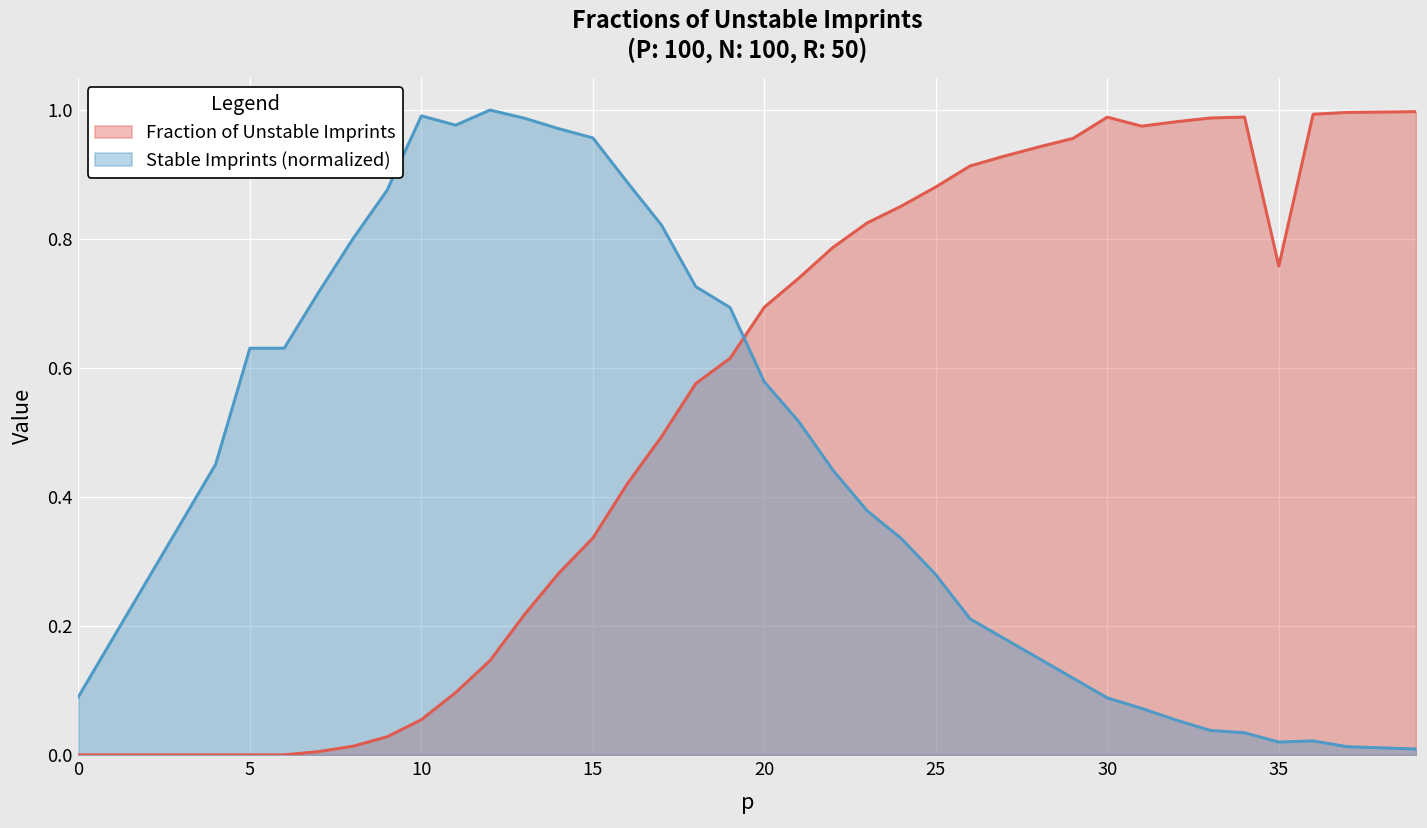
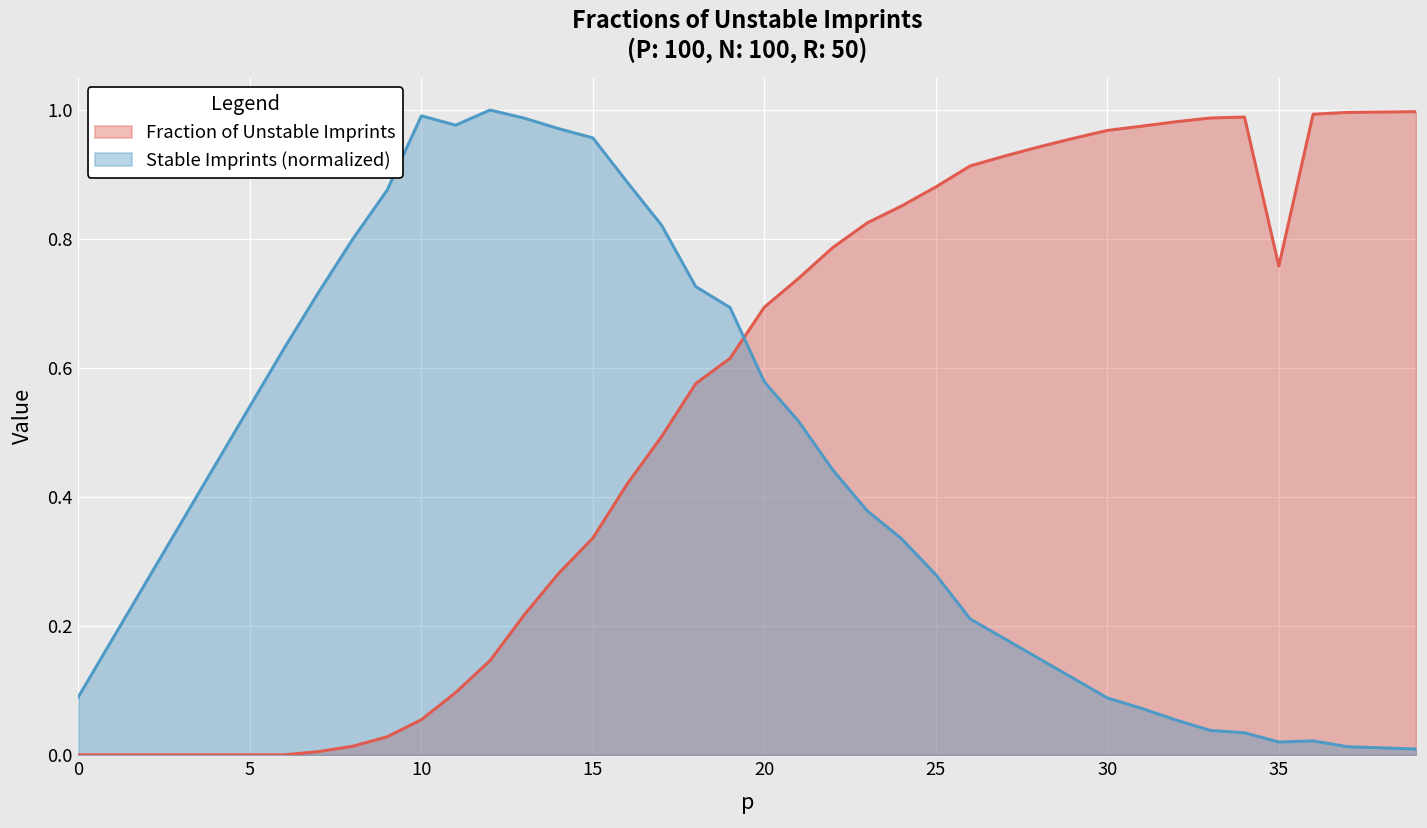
  {
    "Fraction of Unstable Imprints": {
      "0": 0.00,
      "5": 0.00,
      "10": 0.05,
      "15": 0.34,
      "20": 0.69,
      "25": 0.88,
-     "30": 0.99,
+     "30": 0.97,
      "35": 0.76
    },
    "Stable Imprints (normalized)": {
      "0": 0.09,
-     "5": 0.63,
+     "5": 0.54,
      "10": 0.99,
      "15": 0.96,
      "20": 0.58,
      "25": 0.28,
      "30": 0.09,
      "35": 0.02
    }
  }
